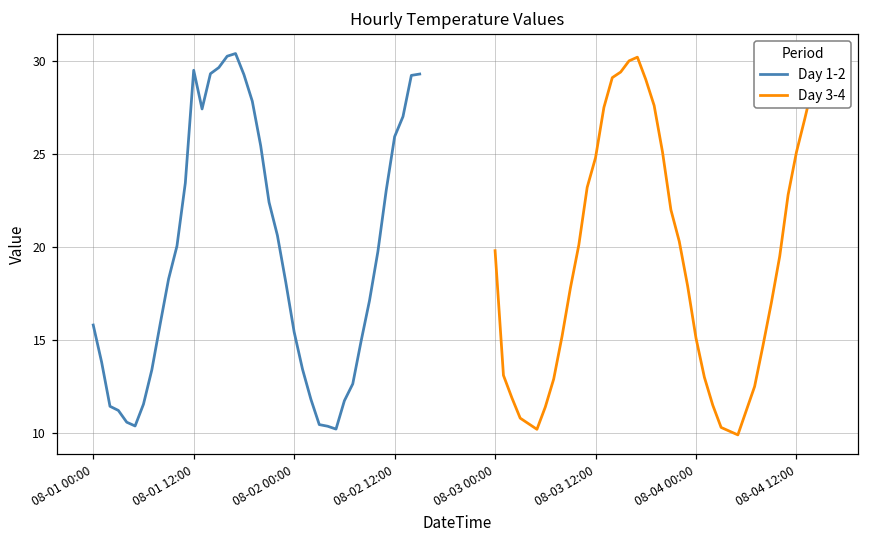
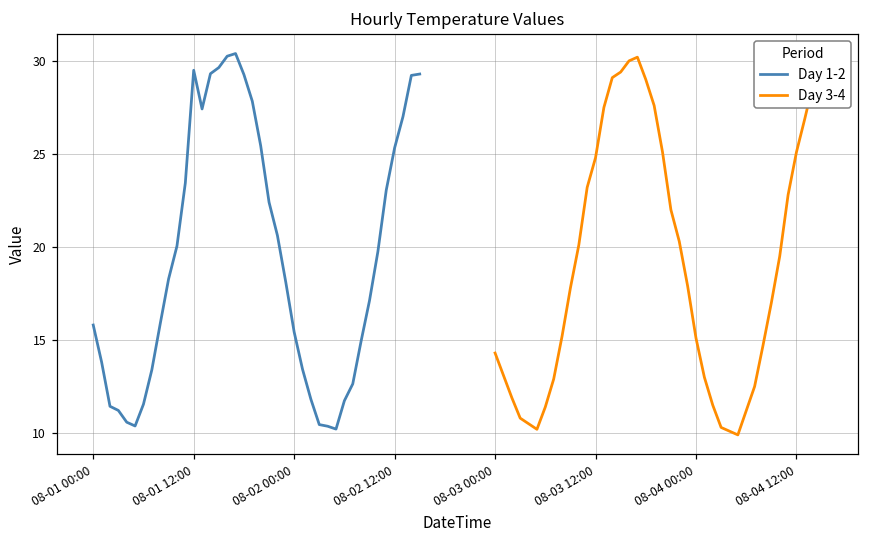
  {
    "Day 1-2": {
      "08-01 00:00": 15.8,
      "08-01 12:00": 29.5,
      "08-02 00:00": 15.4,
-     "08-02 12:00": 25.9
+     "08-02 12:00": 25.3
    },
    "Day 3-4": {
-     "08-03 00:00": 19.8,
+     "08-03 00:00": 14.3,
      "08-03 12:00": 24.8,
      "08-04 00:00": 15.1,
      "08-04 12:00": 25.1
    }
  }
